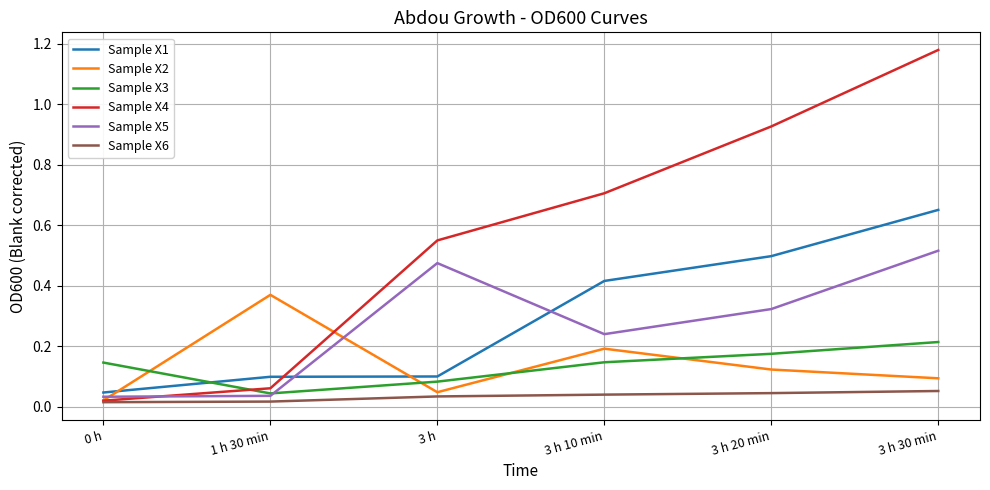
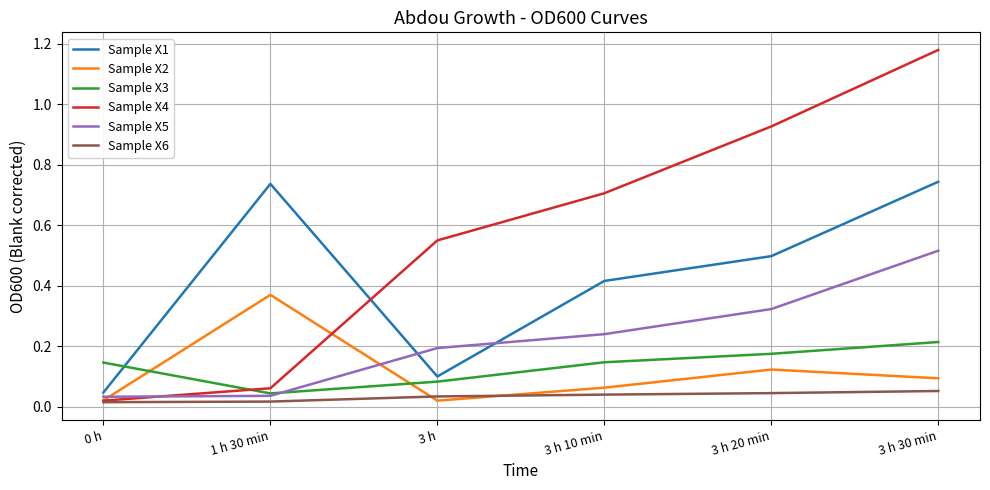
  {
    "Sample X1": {
      "0 h": 0.05,
-     "1 h 30 min": 0.10,
+     "1 h 30 min": 0.74,
      "3 h": 0.10,
      "3 h 10 min": 0.42,
      "3 h 20 min": 0.50,
-     "3 h 30 min": 0.65
+     "3 h 30 min": 0.74
    },
    "Sample X2": {
      "1 h 30 min": 0.37,
-     "3 h": 0.05,
-     "3 h 10 min": 0.19,
+     "3 h": 0.02,
+     "3 h 10 min": 0.06,
      "3 h 20 min": 0.12,
      "3 h 30 min": 0.09
    },
    "Sample X3": {
      "0 h": 0.15,
      "3 h": 0.08,
      "3 h 10 min": 0.15,
      "3 h 20 min": 0.18,
      "3 h 30 min": 0.21
    },
    "Sample X4": {
      "1 h 30 min": 0.06,
      "3 h": 0.55,
      "3 h 10 min": 0.71,
      "3 h 20 min": 0.93,
      "3 h 30 min": 1.18
    },
    "Sample X5": {
      "0 h": 0.03,
-     "3 h": 0.48,
+     "3 h": 0.19,
      "3 h 10 min": 0.24,
      "3 h 20 min": 0.32,
      "3 h 30 min": 0.52
    },
    "Sample X6": {
      "1 h 30 min": 0.02,
      "3 h": 0.03,
      "3 h 10 min": 0.04,
      "3 h 20 min": 0.05,
      "3 h 30 min": 0.05
    }
  }
